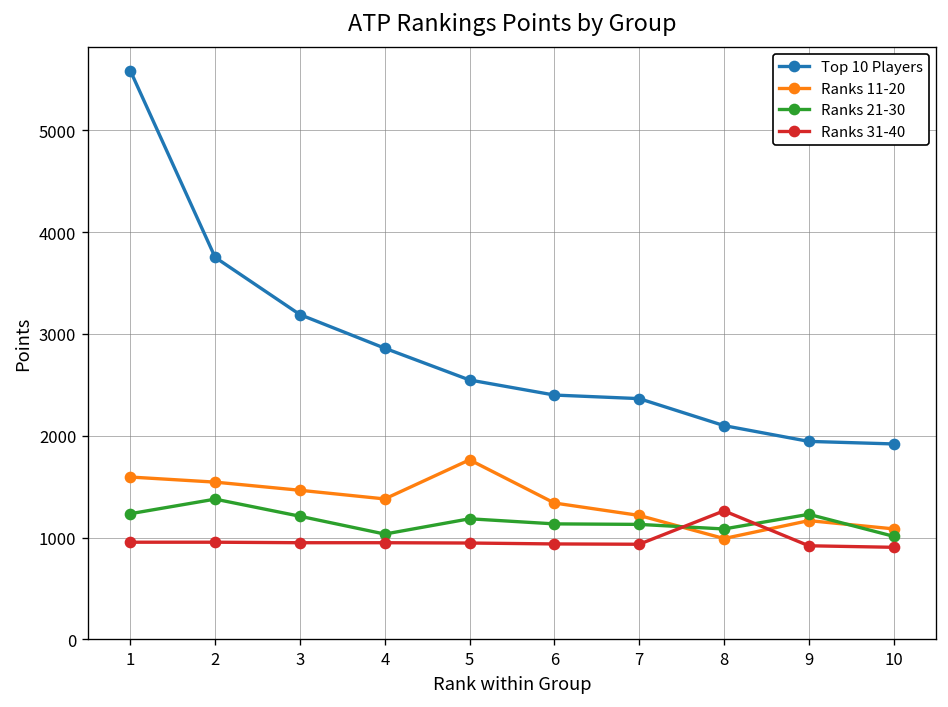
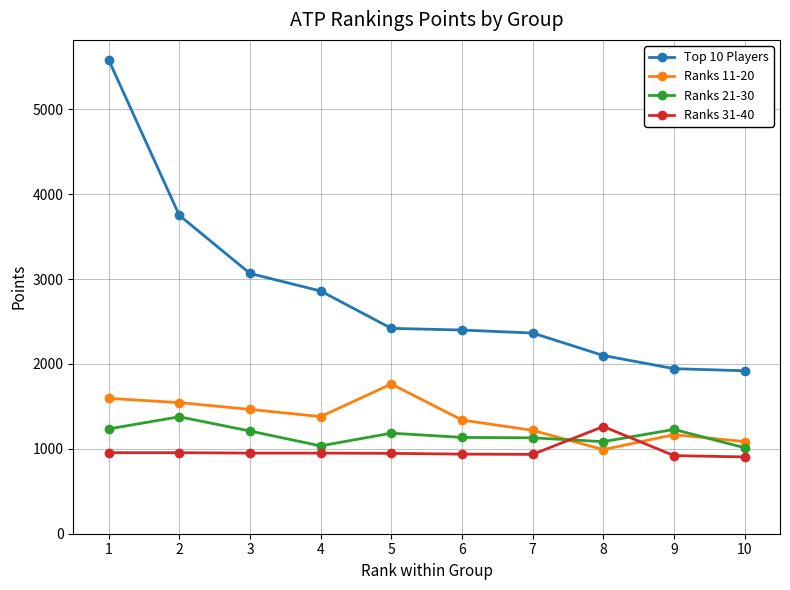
  {
    "Top 10 Players": {
      "1": 5600,
      "2": 3800,
-     "3": 3200,
+     "3": 3100,
      "4": 2900,
-     "5": 2500,
+     "5": 2400,
      "6": 2400,
      "7": 2400,
      "8": 2100,
      "9": 1900,
      "10": 1900
    },
    "Ranks 11-20": {
      "1": 1600,
      "2": 1500,
      "3": 1500,
      "4": 1400,
      "5": 1800,
      "6": 1300,
      "7": 1200,
      "8": 1000,
      "9": 1200,
      "10": 1100
    },
    "Ranks 21-30": {
      "1": 1200,
      "2": 1400,
      "3": 1200,
      "4": 1000,
      "5": 1200,
      "6": 1100,
      "7": 1100,
      "8": 1100,
      "9": 1200,
      "10": 1000
    },
    "Ranks 31-40": {
      "1": 1000,
      "2": 1000,
      "3": 1000,
      "4": 1000,
      "5": 900,
      "6": 900,
      "7": 900,
      "8": 1300,
      "9": 900,
      "10": 900
    }
  }
